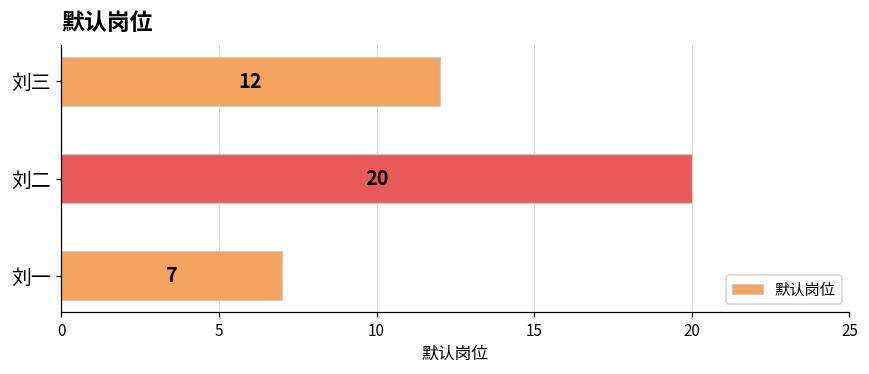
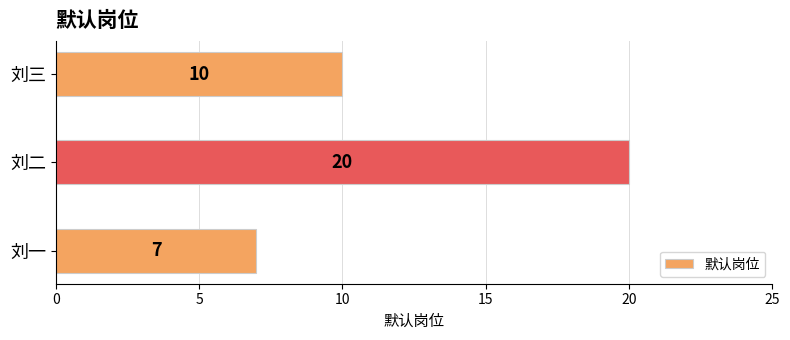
  {
-   "刘三": 12,
+   "刘三": 10,
    "刘二": 20,
    "刘一": 7
  }
